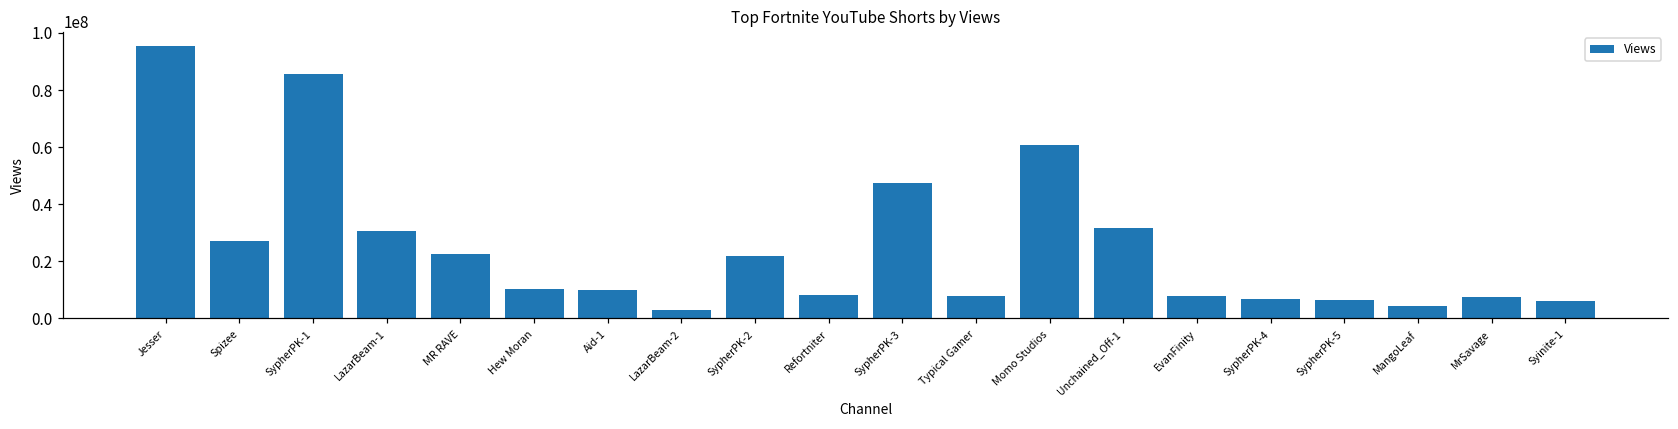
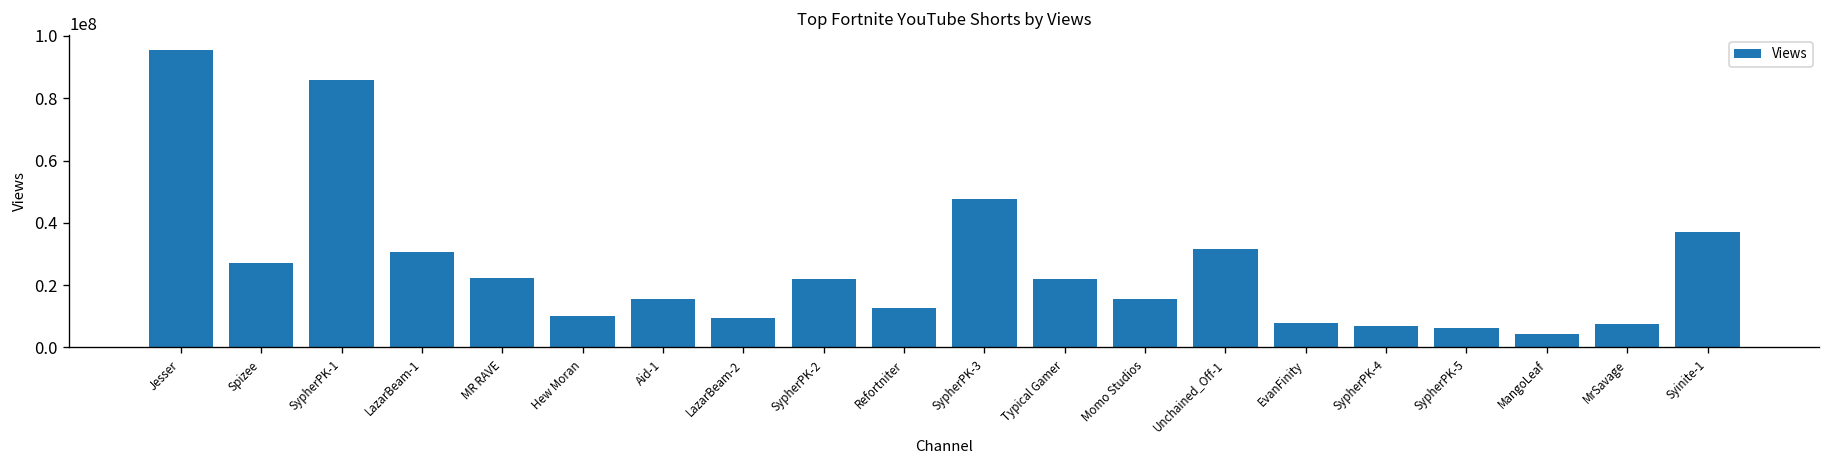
  {
    "Jesser": 95000000,
    "Spizee": 27000000,
    "SypherPK-1": 86000000,
    "LazarBeam-1": 31000000,
    "MR RAVE": 22000000,
    "Hew Moran": 10000000,
-   "Aid-1": 10000000,
-   "LazarBeam-2": 3000000,
+   "Aid-1": 16000000,
+   "LazarBeam-2": 9000000,
    "SypherPK-2": 22000000,
-   "Refortniter": 8000000,
+   "Refortniter": 13000000,
    "SypherPK-3": 48000000,
-   "Typical Gamer": 8000000,
-   "Momo Studios": 61000000,
+   "Typical Gamer": 22000000,
+   "Momo Studios": 15000000,
    "Unchained_Off-1": 32000000,
    "EvanFinity": 8000000,
    "SypherPK-4": 7000000,
    "SypherPK-5": 6000000,
    "MangoLeaf": 4000000,
    "MrSavage": 8000000,
-   "Syinite-1": 6000000
+   "Syinite-1": 37000000
  }
